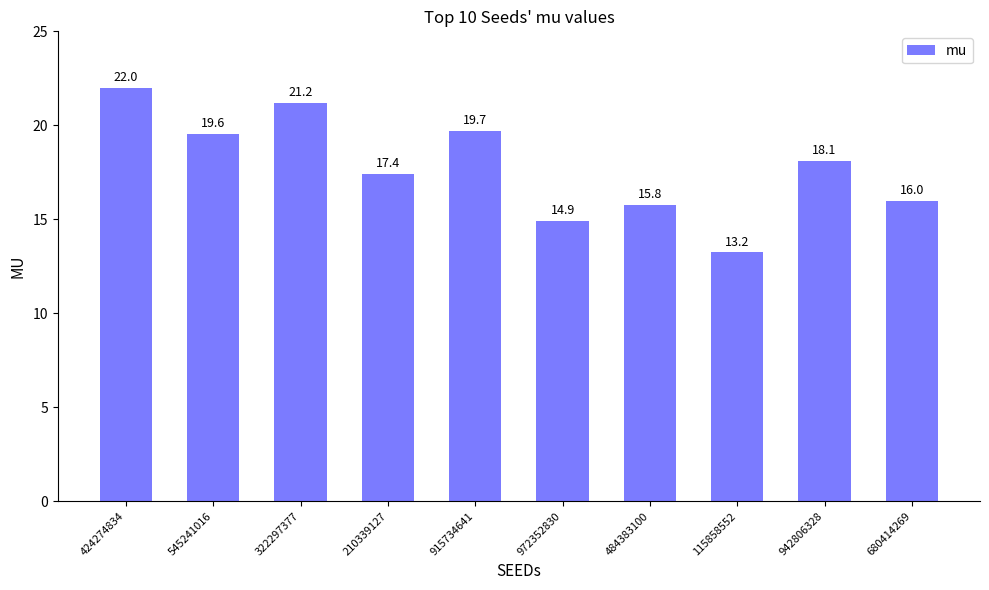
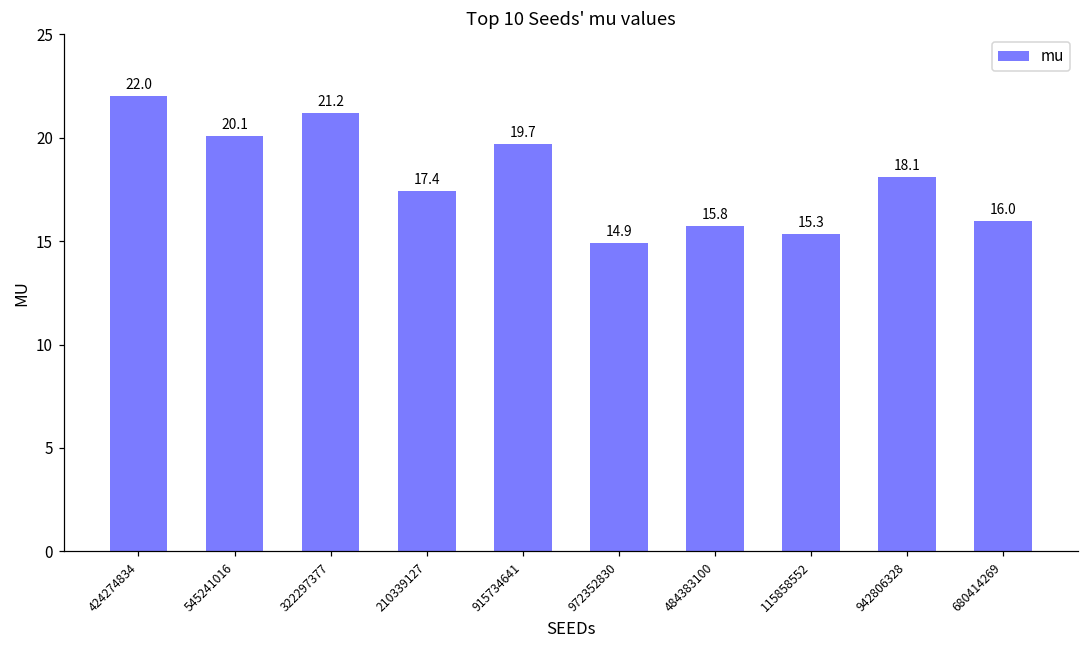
  {
    "424274834": 22.0,
-   "545241016": 19.6,
+   "545241016": 20.1,
    "322297377": 21.2,
    "210339127": 17.4,
    "915734641": 19.7,
    "972352830": 14.9,
    "484383100": 15.8,
-   "115858552": 13.2,
+   "115858552": 15.3,
    "942806328": 18.1,
    "680414269": 16.0
  }
